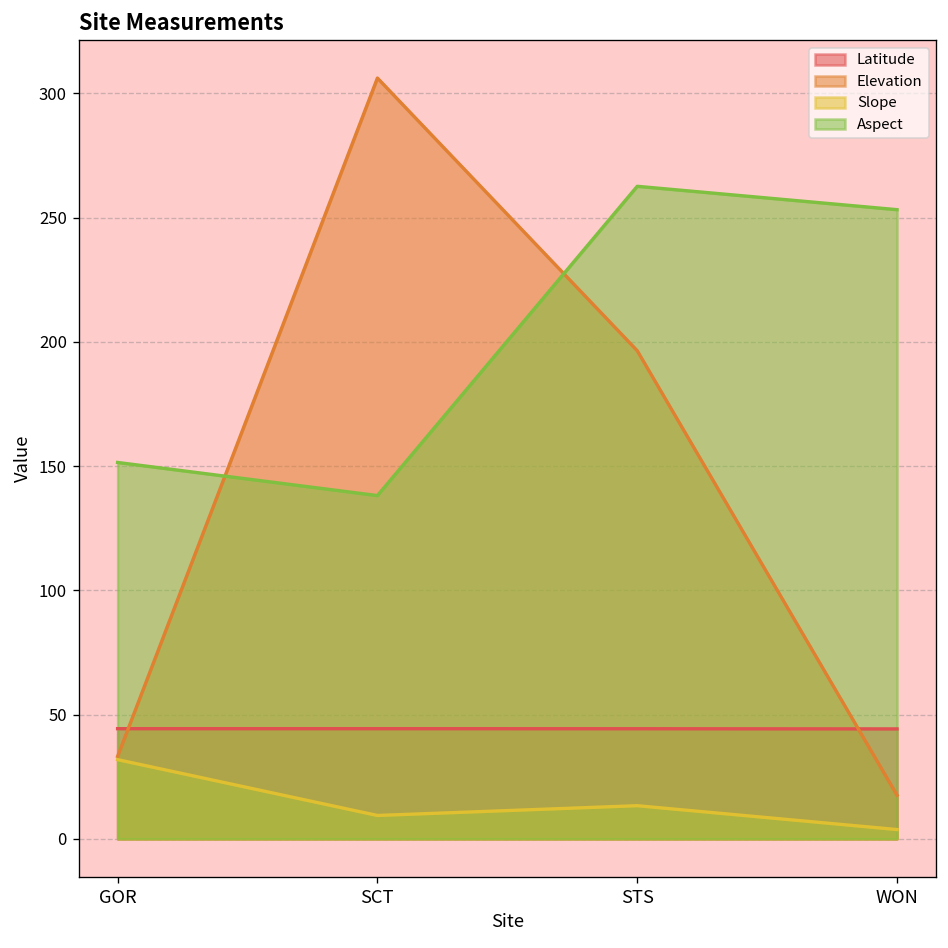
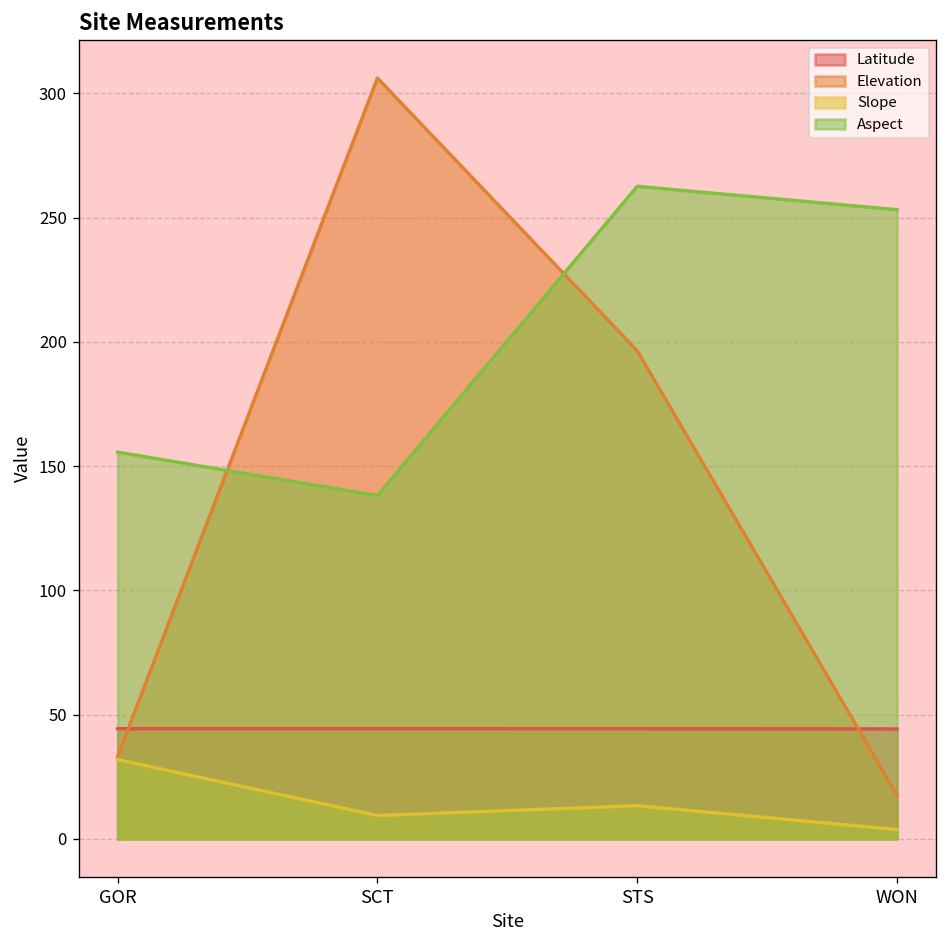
  {
    "Aspect": {
-     "GOR": 151,
+     "GOR": 156,
      "SCT": 138,
      "STS": 263,
      "WON": 253
    }
  }
